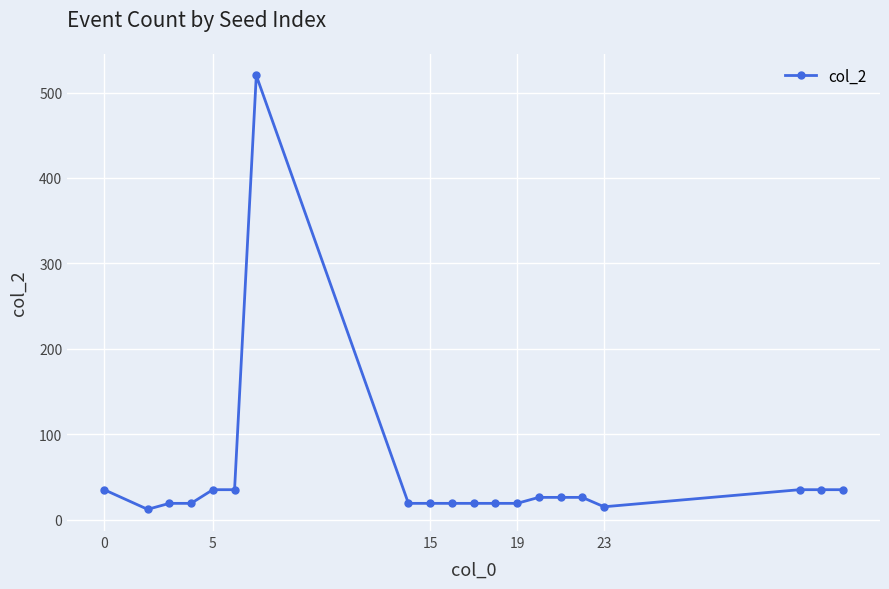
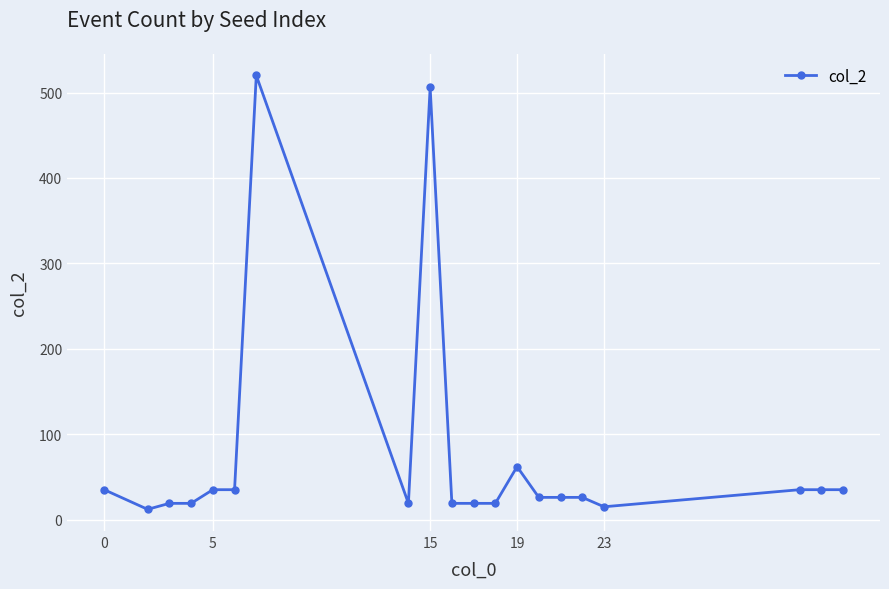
  {
    "0": 40,
    "5": 40,
-   "15": 20,
-   "19": 20,
+   "15": 510,
+   "19": 60,
    "23": 20
  }
